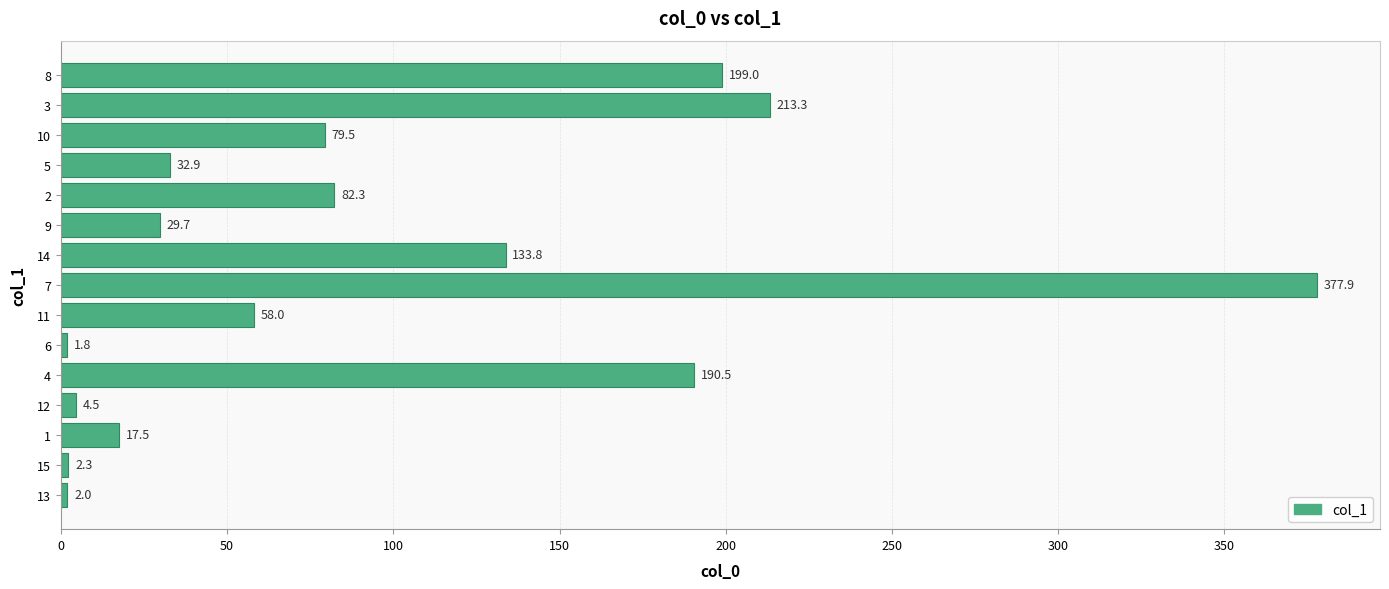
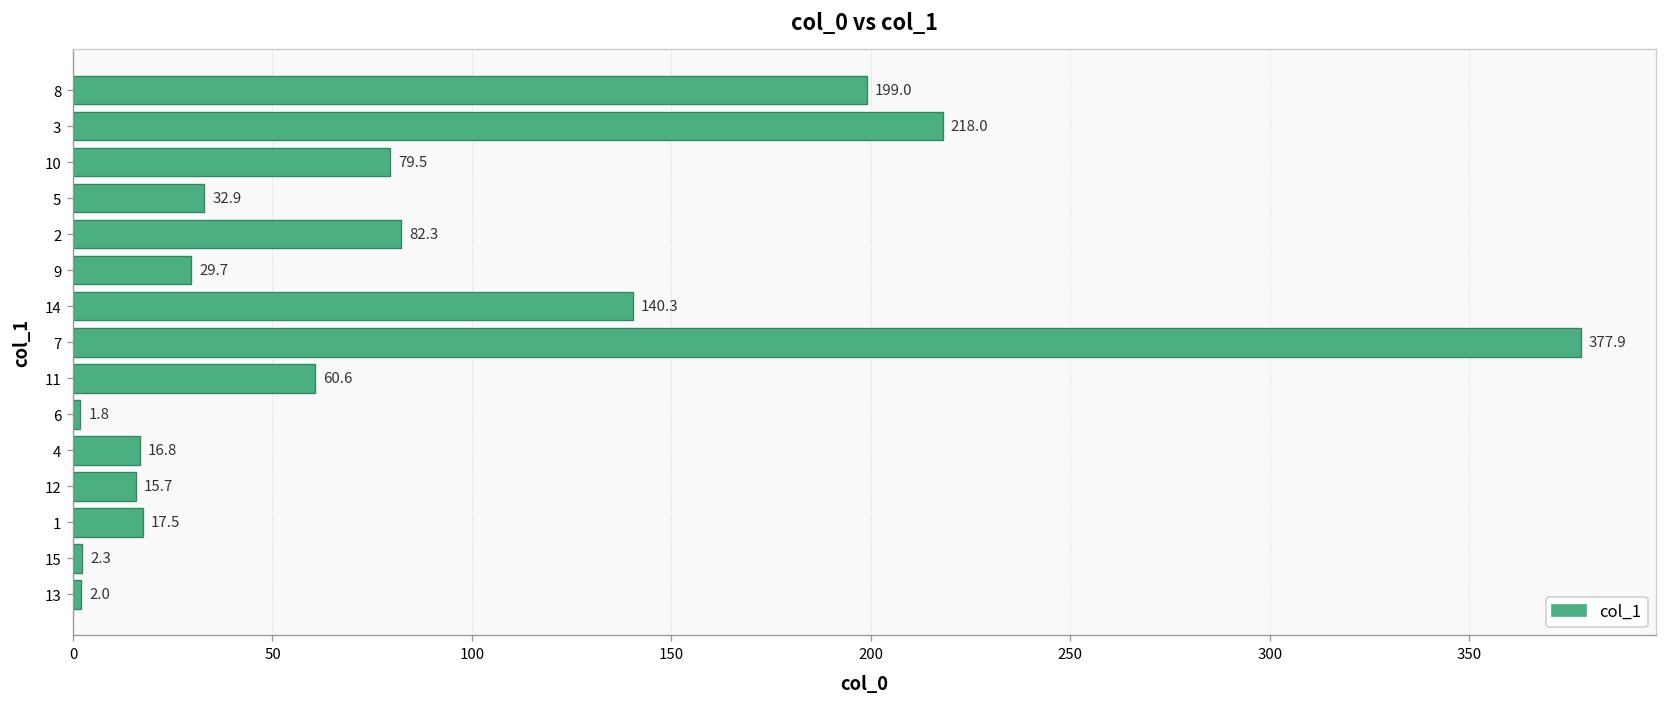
  {
    "8": 199.0,
-   "3": 213.3,
+   "3": 218.0,
    "10": 79.5,
    "5": 32.9,
    "2": 82.3,
    "9": 29.7,
-   "14": 133.8,
+   "14": 140.3,
    "7": 377.9,
-   "11": 58.0,
+   "11": 60.6,
    "6": 1.8,
-   "4": 190.5,
-   "12": 4.5,
+   "4": 16.8,
+   "12": 15.7,
    "1": 17.5,
    "15": 2.3,
    "13": 2.0
  }
